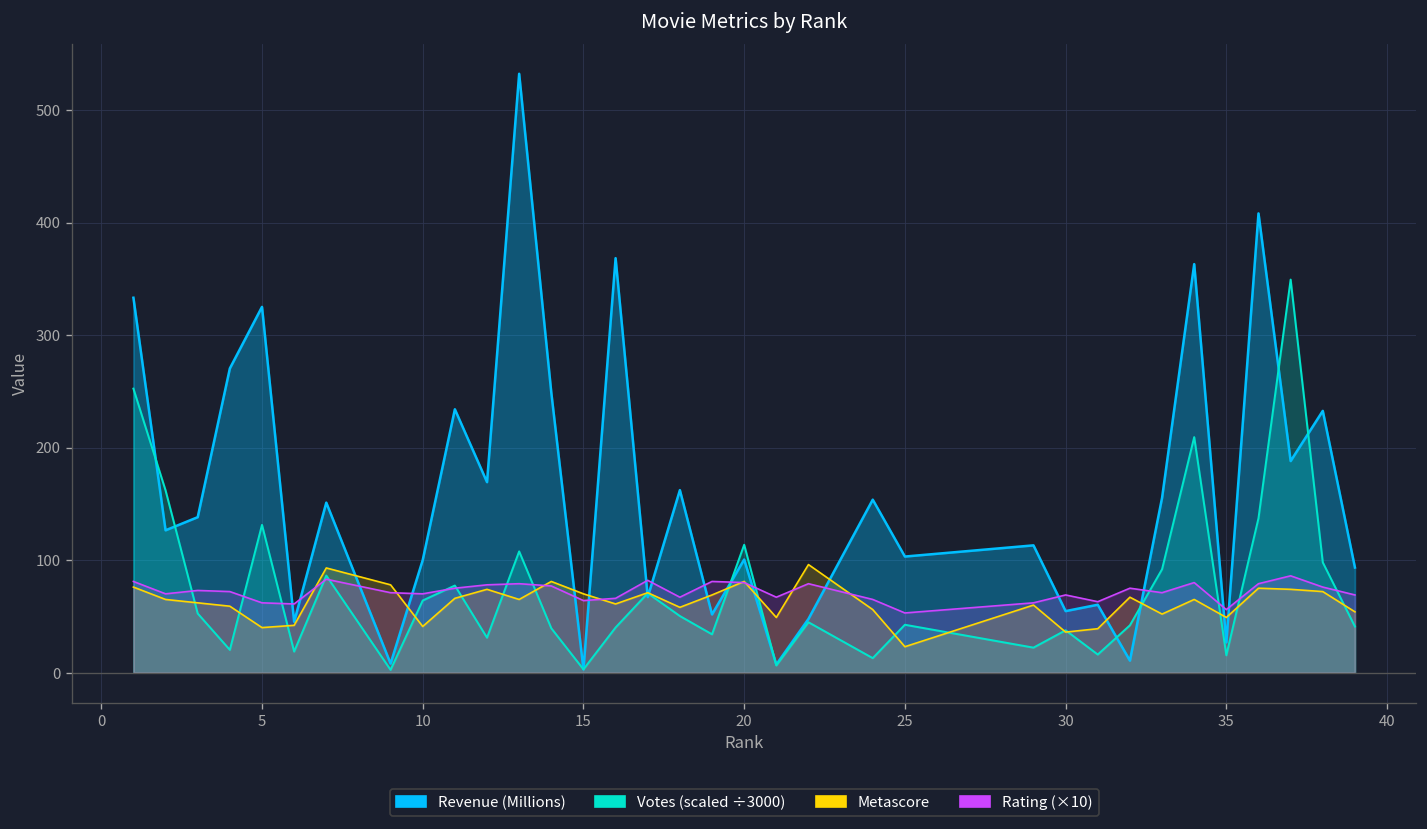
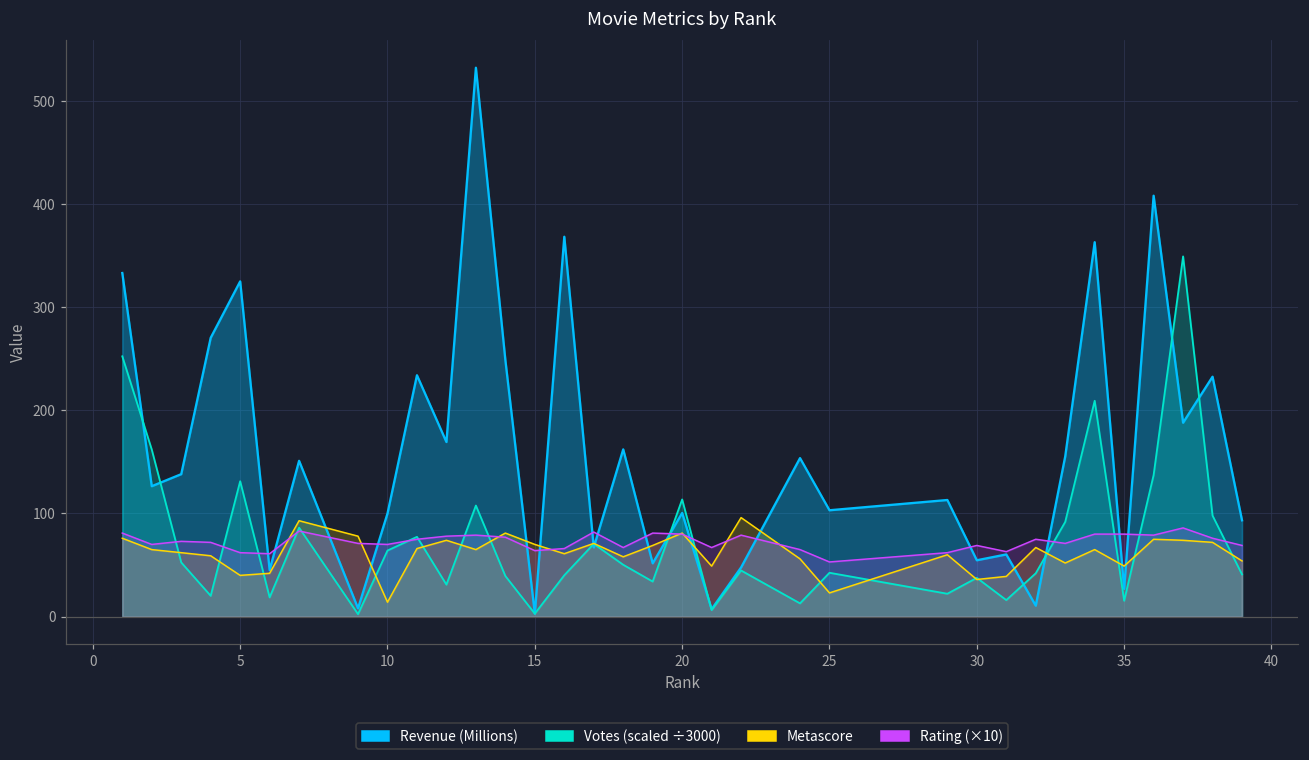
  {
    "Metascore": {
      "5": 40,
-     "10": 40,
+     "10": 10,
      "15": 70,
      "25": 20,
      "35": 50
    },
    "Rating (×10)": {
      "5": 60,
      "10": 70,
      "15": 60,
      "25": 50,
      "30": 70,
-     "35": 60
+     "35": 80
    }
  }
